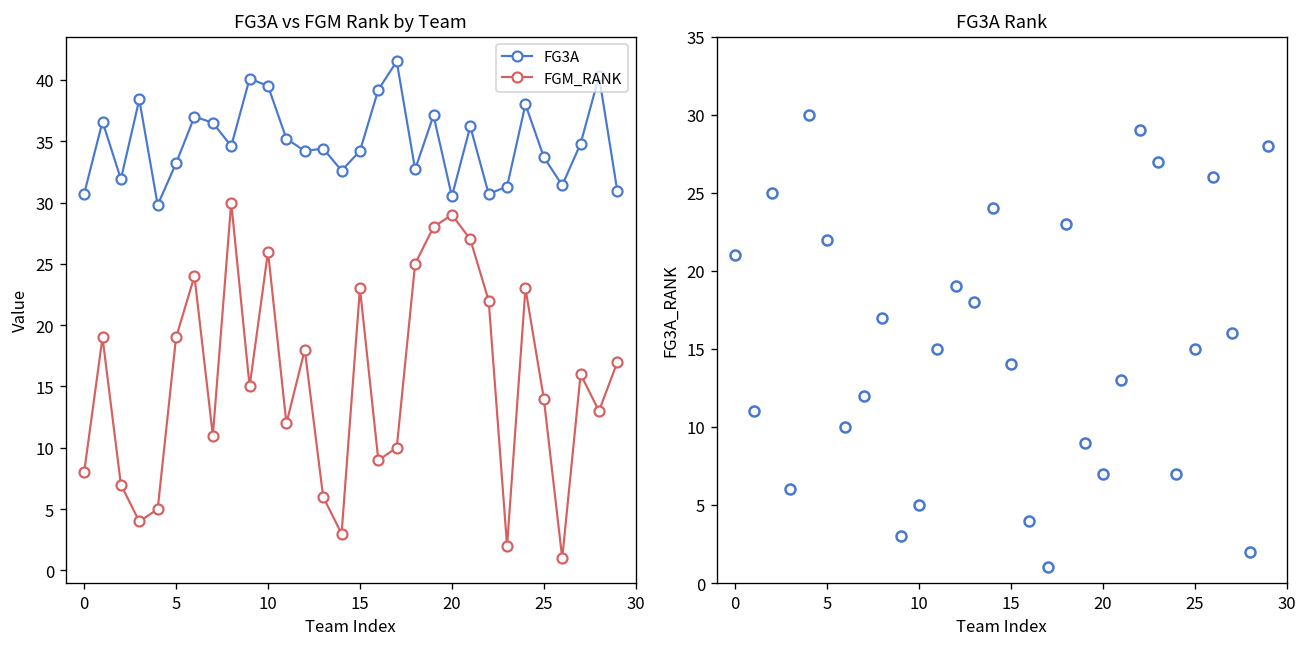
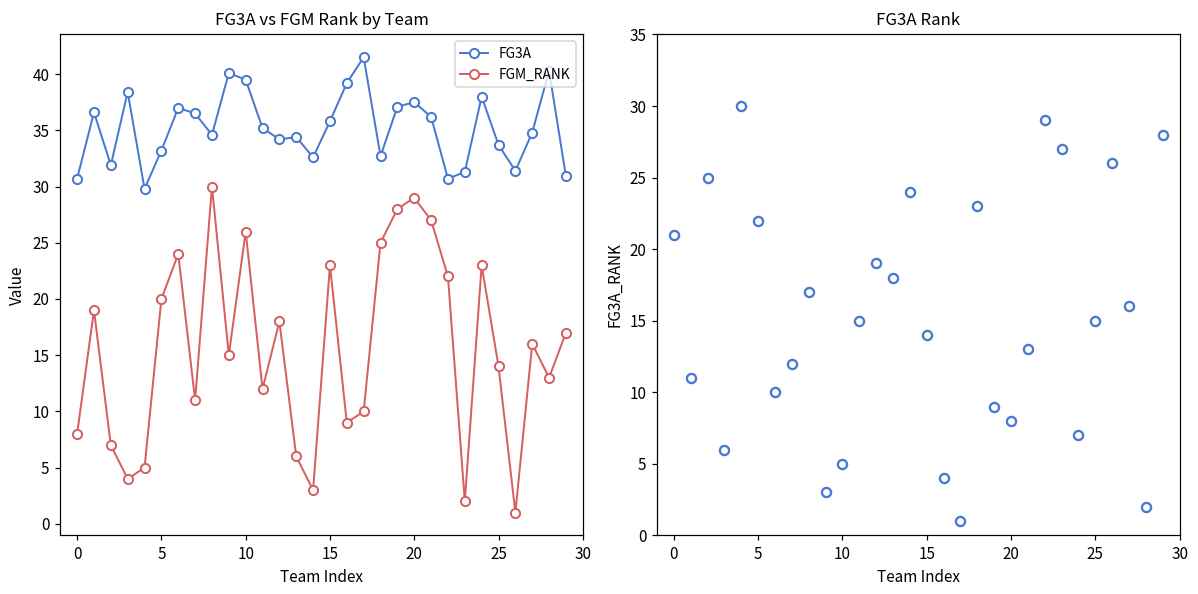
  {
    "FG3A vs FGM Rank by Team": {
      "FG3A": {
        "0": 30.7,
        "5": 33.2,
        "10": 39.5,
-       "15": 34.2,
-       "20": 30.5,
+       "15": 35.8,
+       "20": 37.5,
        "25": 33.7
      },
      "FGM_RANK": {
        "0": 8,
-       "5": 19,
+       "5": 20,
        "10": 26,
        "15": 23,
        "20": 29,
        "25": 14
      }
    },
    "FG3A Rank": {
      "0": 21,
      "5": 22,
      "10": 5,
      "15": 14,
-     "20": 7,
+     "20": 8,
      "25": 15
    }
  }
